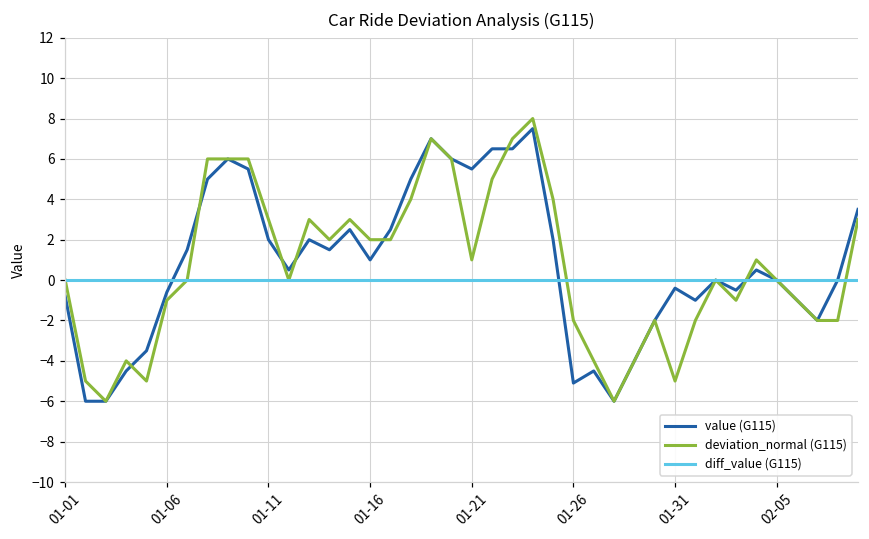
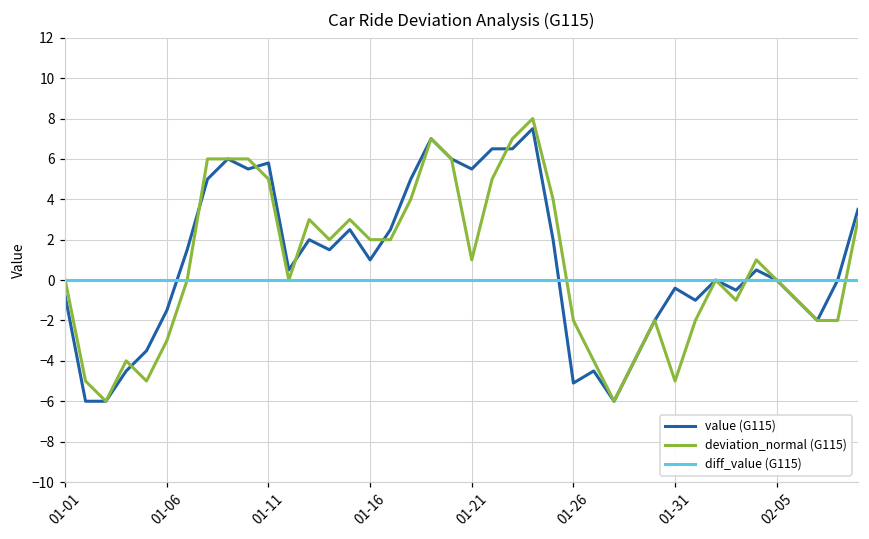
  {
    "value (G115)": {
      "01-01": -0.8,
-     "01-06": -0.6,
-     "01-11": 2.0,
+     "01-06": -1.5,
+     "01-11": 5.8,
      "01-16": 1.0,
      "01-21": 5.5,
      "01-26": -5.1,
      "01-31": -0.4
    },
    "deviation_normal (G115)": {
-     "01-06": -1,
-     "01-11": 3,
+     "01-06": -3,
+     "01-11": 5,
      "01-16": 2,
      "01-21": 1,
      "01-26": -2,
      "01-31": -5
    },
    "diff_value (G115)": {
      "01-06": 0.0,
      "01-11": 0.0,
      "01-16": 0.0,
      "01-21": 0.0,
      "01-26": 0.0,
      "01-31": 0.0
    }
  }
